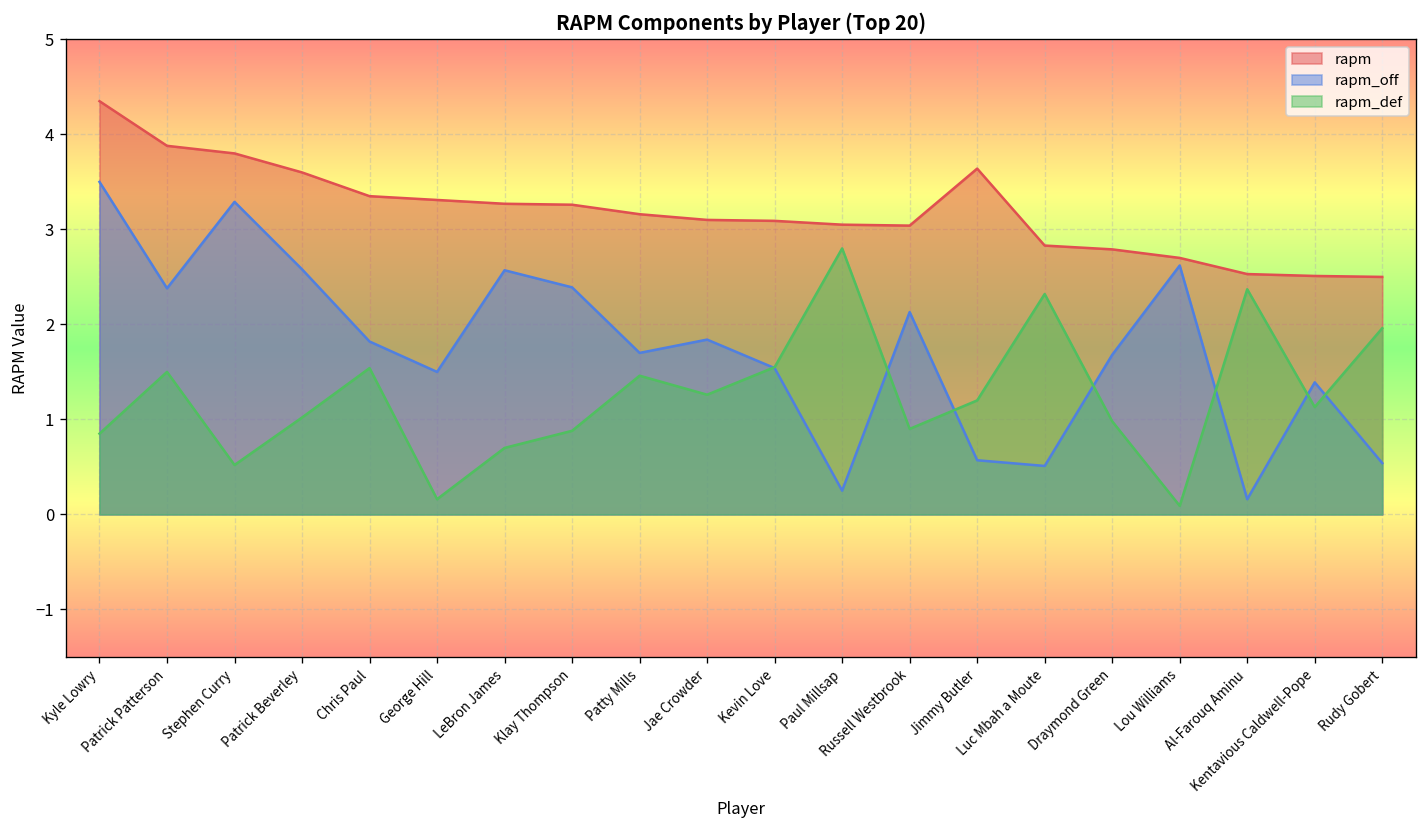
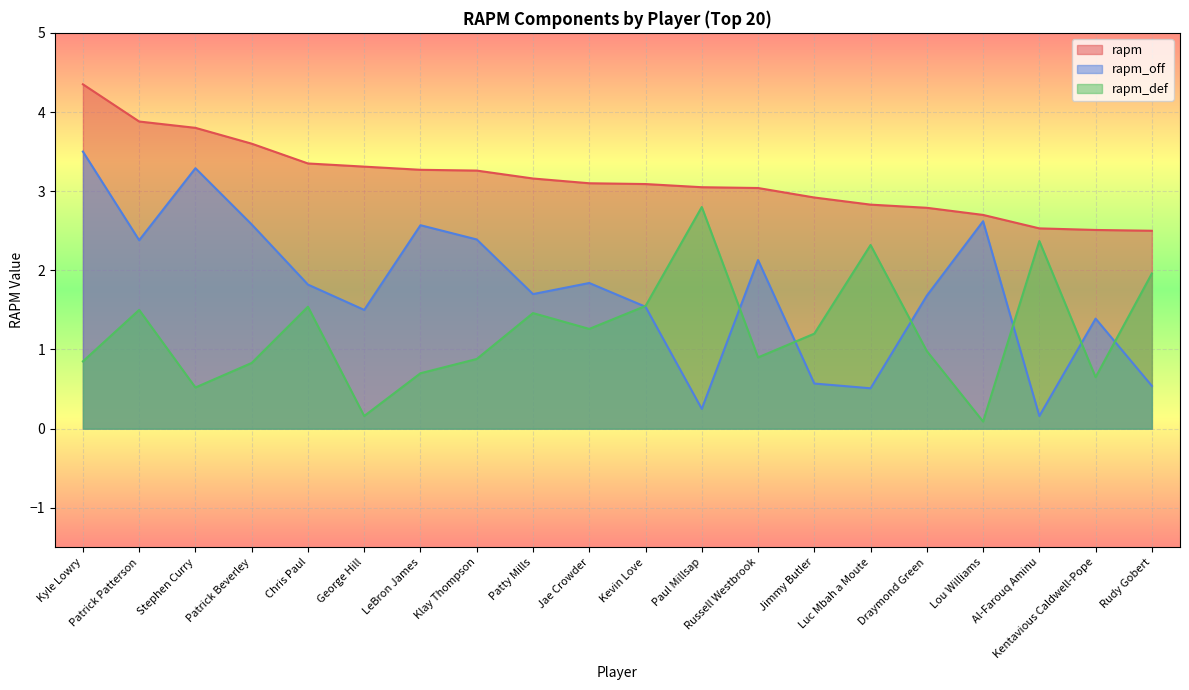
  {
    "rapm": {
      "Kyle Lowry": 4.4,
      "Patrick Patterson": 3.9,
      "Stephen Curry": 3.8,
      "Patrick Beverley": 3.6,
      "Chris Paul": 3.4,
      "George Hill": 3.3,
      "LeBron James": 3.3,
      "Klay Thompson": 3.3,
      "Patty Mills": 3.2,
      "Jae Crowder": 3.1,
      "Kevin Love": 3.1,
      "Paul Millsap": 3.1,
      "Russell Westbrook": 3.0,
-     "Jimmy Butler": 3.6,
+     "Jimmy Butler": 2.9,
      "Luc Mbah a Moute": 2.8,
      "Draymond Green": 2.8,
      "Lou Williams": 2.7,
      "Al-Farouq Aminu": 2.5,
      "Kentavious Caldwell-Pope": 2.5,
      "Rudy Gobert": 2.5
    },
    "rapm_off": {
      "Kyle Lowry": 3.5,
      "Patrick Patterson": 2.4,
      "Stephen Curry": 3.3,
      "Patrick Beverley": 2.6,
      "Chris Paul": 1.8,
      "George Hill": 1.5,
      "LeBron James": 2.6,
      "Klay Thompson": 2.4,
      "Patty Mills": 1.7,
      "Jae Crowder": 1.8,
      "Paul Millsap": 0.3,
      "Russell Westbrook": 2.1,
      "Jimmy Butler": 0.6,
      "Luc Mbah a Moute": 0.5,
      "Draymond Green": 1.7,
      "Lou Williams": 2.6,
      "Al-Farouq Aminu": 0.2,
      "Kentavious Caldwell-Pope": 1.4,
      "Rudy Gobert": 0.5
    },
    "rapm_def": {
      "Kyle Lowry": 0.9,
      "Patrick Patterson": 1.5,
      "Stephen Curry": 0.5,
-     "Patrick Beverley": 1.0,
+     "Patrick Beverley": 0.8,
      "Chris Paul": 1.5,
      "George Hill": 0.2,
      "LeBron James": 0.7,
      "Klay Thompson": 0.9,
      "Patty Mills": 1.5,
      "Jae Crowder": 1.3,
      "Paul Millsap": 2.8,
      "Russell Westbrook": 0.9,
      "Jimmy Butler": 1.2,
      "Luc Mbah a Moute": 2.3,
      "Draymond Green": 1.0,
      "Lou Williams": 0.1,
      "Al-Farouq Aminu": 2.4,
-     "Kentavious Caldwell-Pope": 1.1,
+     "Kentavious Caldwell-Pope": 0.7,
      "Rudy Gobert": 2.0
    }
  }
